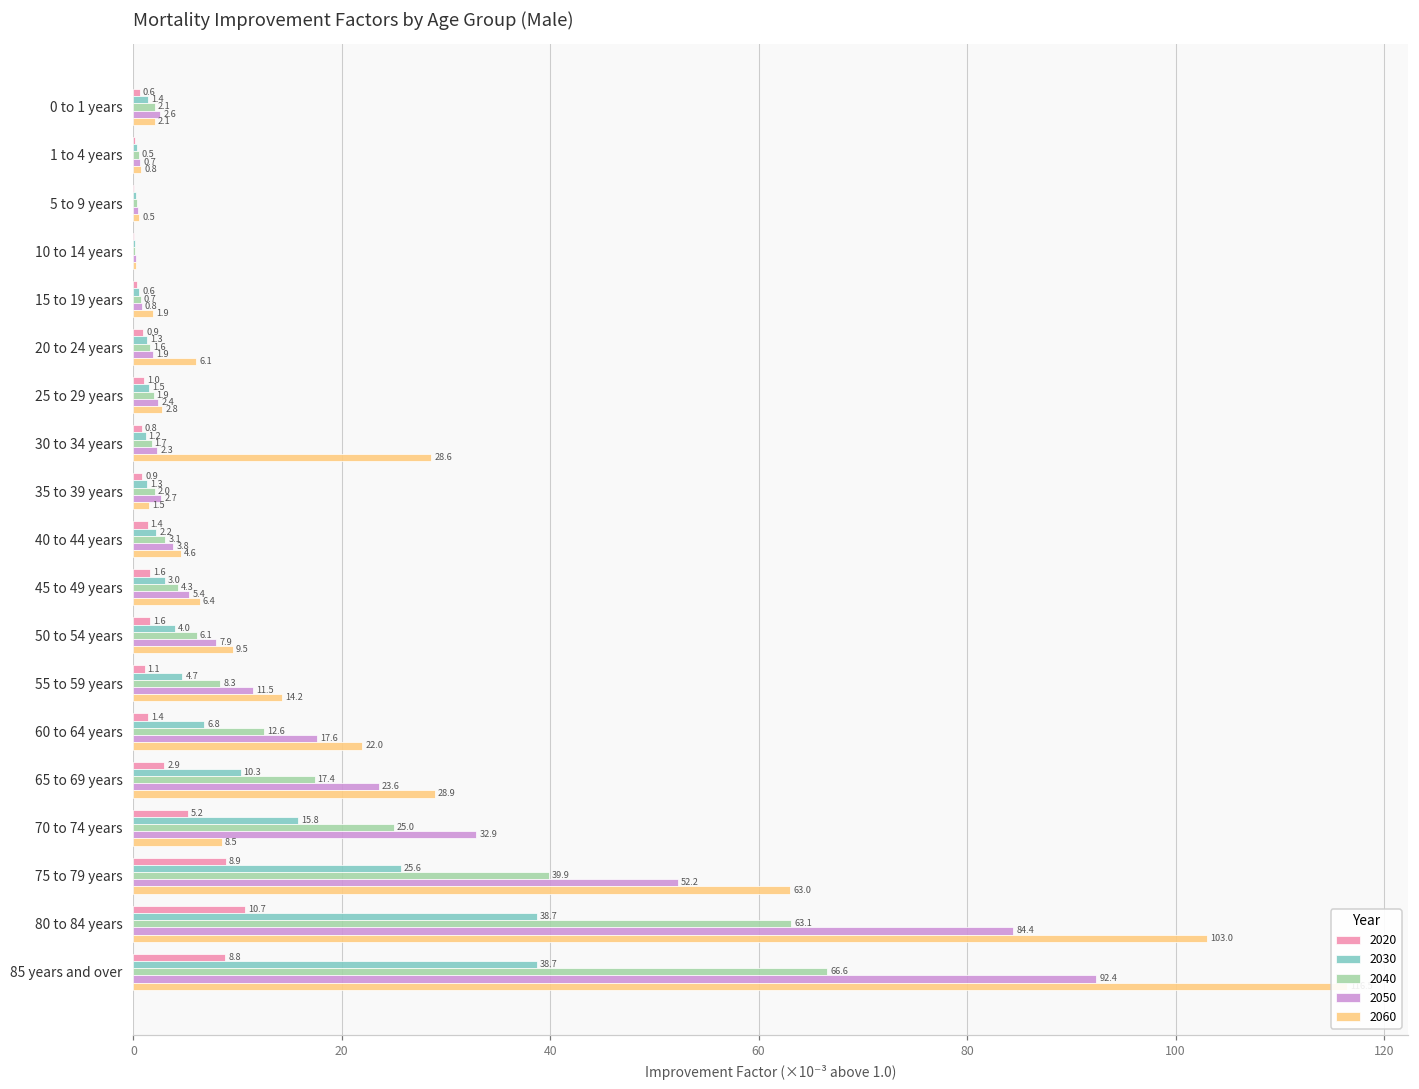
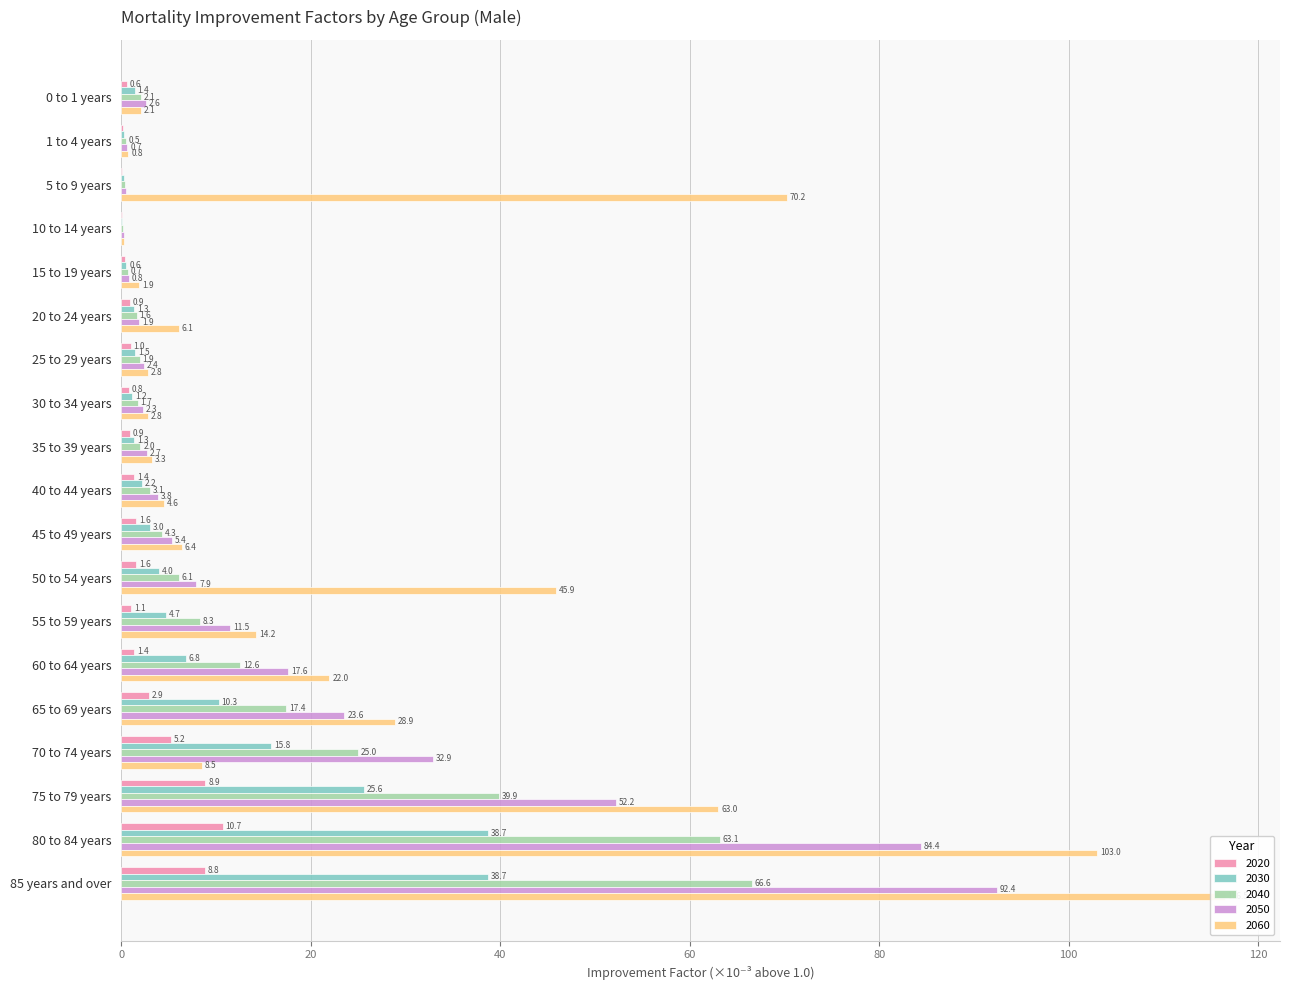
  {
    "2060": {
-     "5 to 9 years": 0.5,
+     "5 to 9 years": 70.2,
      "15 to 19 years": 1.9,
      "20 to 24 years": 6.1,
-     "30 to 34 years": 28.6,
-     "35 to 39 years": 1.5,
+     "30 to 34 years": 2.8,
+     "35 to 39 years": 3.3,
      "40 to 44 years": 4.6,
      "45 to 49 years": 6.4,
-     "50 to 54 years": 9.5,
+     "50 to 54 years": 45.9,
      "55 to 59 years": 14.2,
      "60 to 64 years": 22.0,
      "65 to 69 years": 28.9,
      "70 to 74 years": 8.5,
      "75 to 79 years": 63.0,
      "80 to 84 years": 103.0
    }
  }
